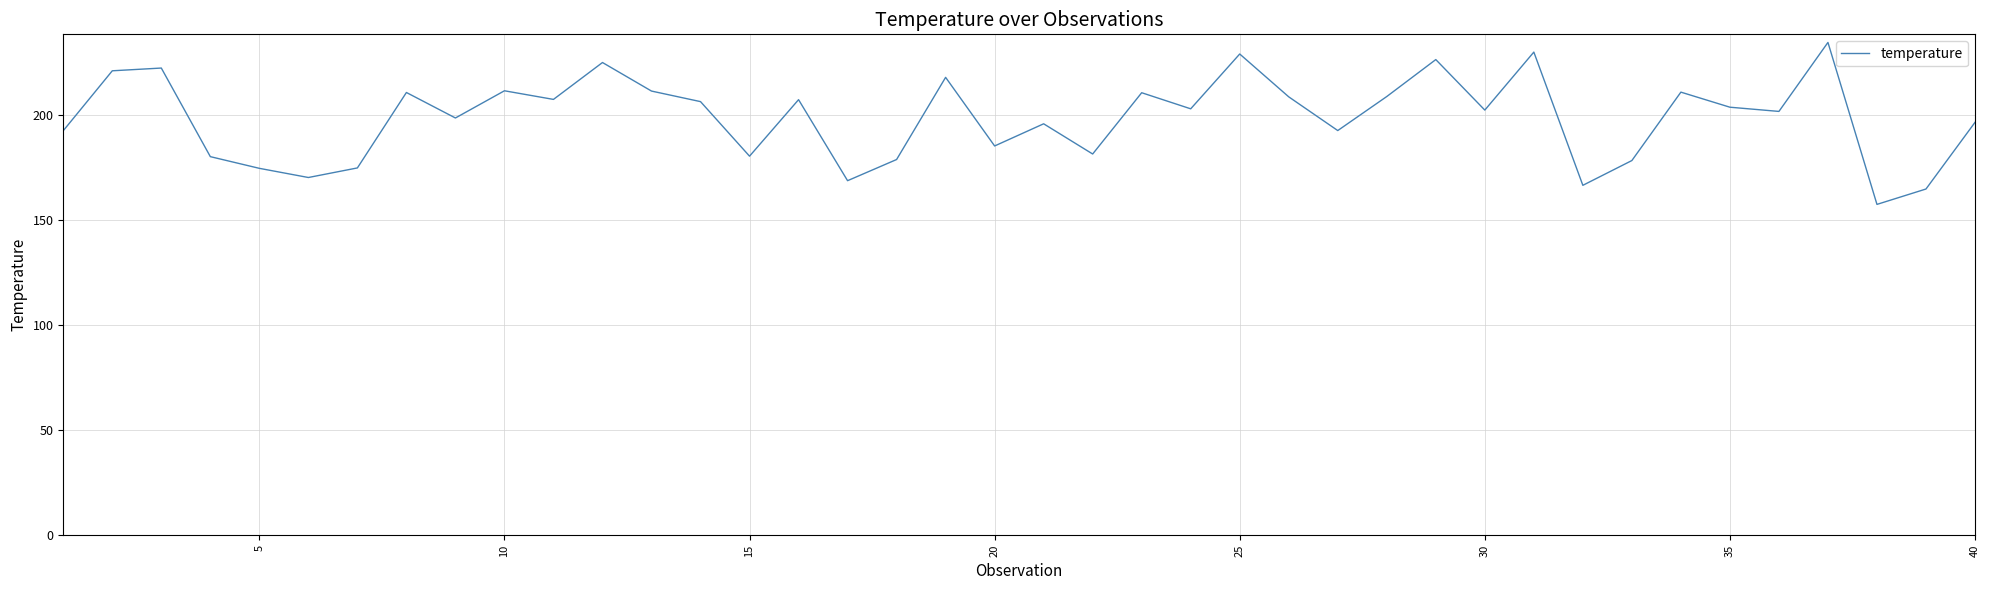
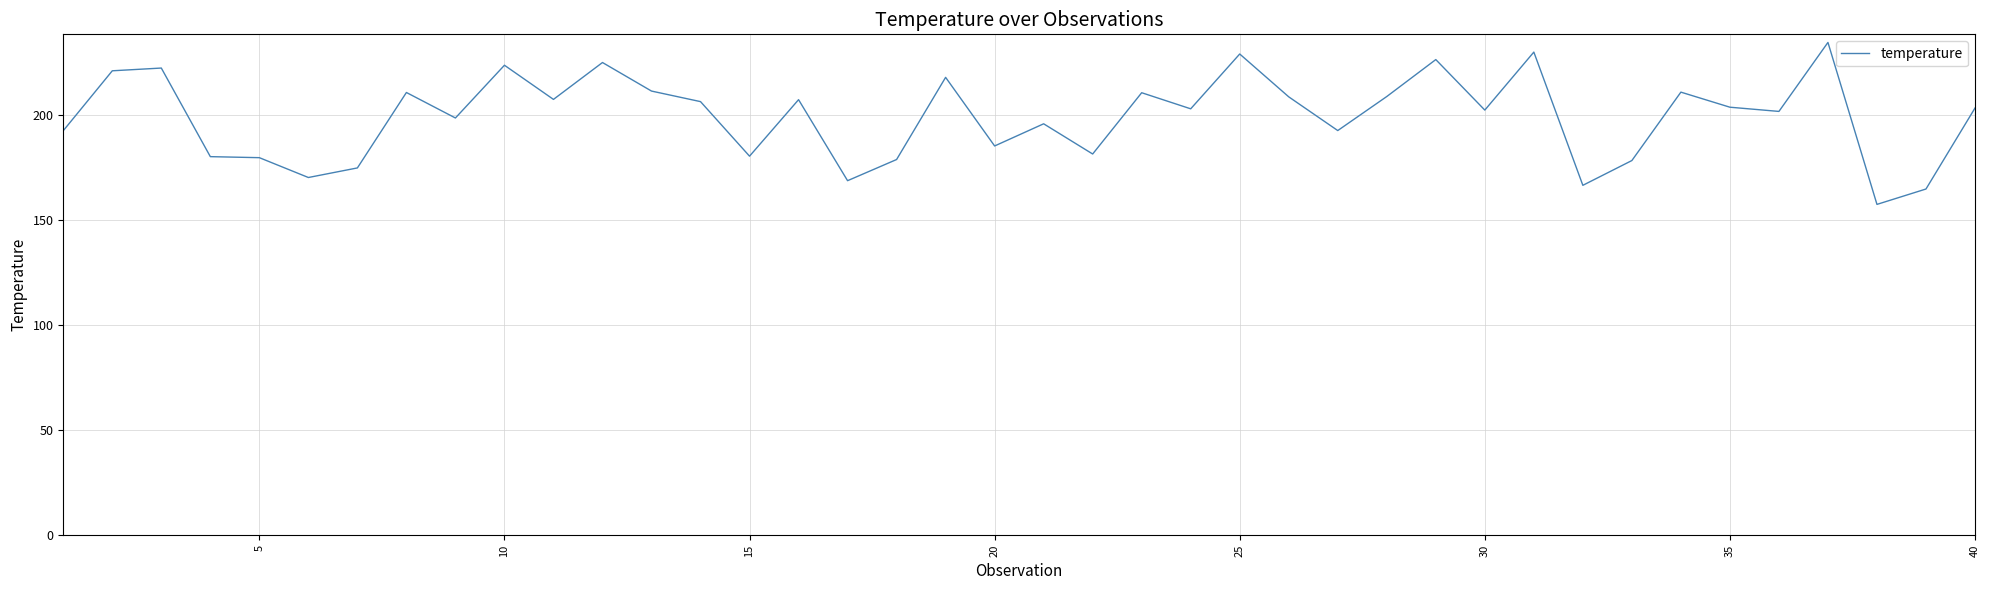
  {
-   "5": 175,
-   "10": 212,
+   "5": 180,
+   "10": 224,
    "15": 180,
    "20": 185,
    "25": 229,
    "30": 202,
    "35": 204,
-   "40": 197
+   "40": 203
  }
